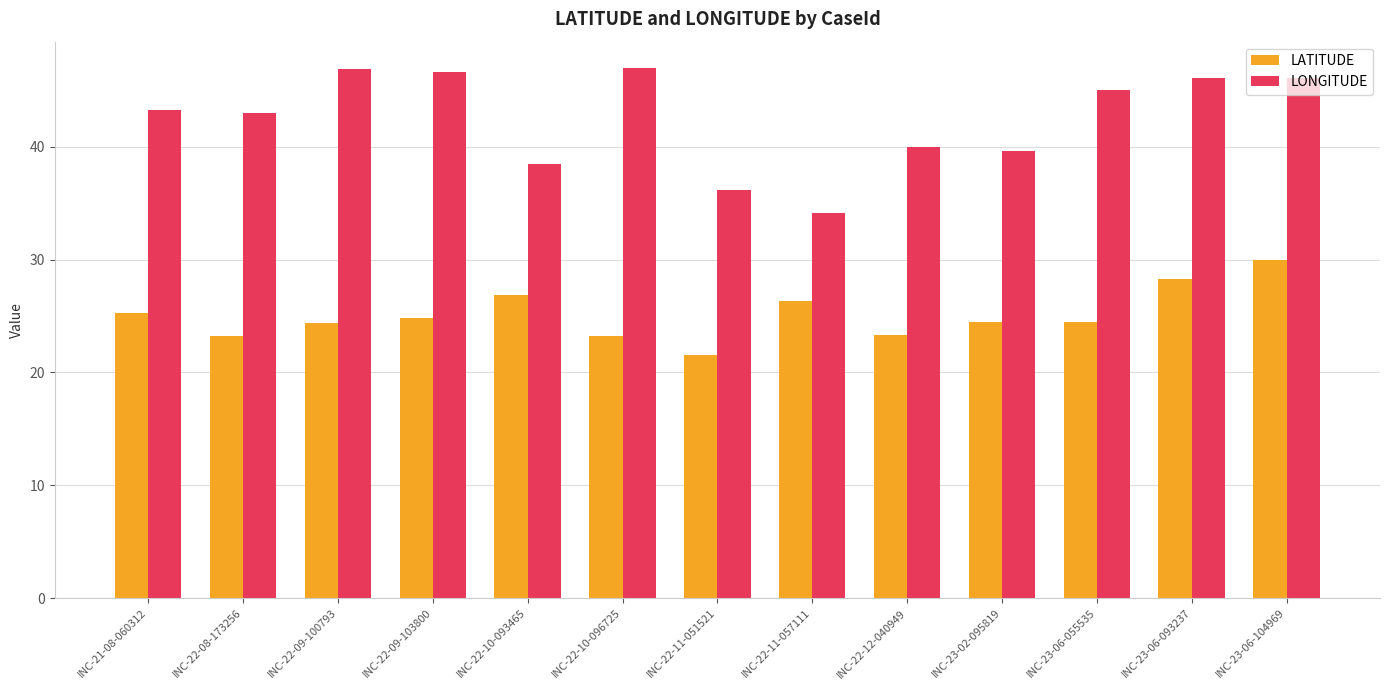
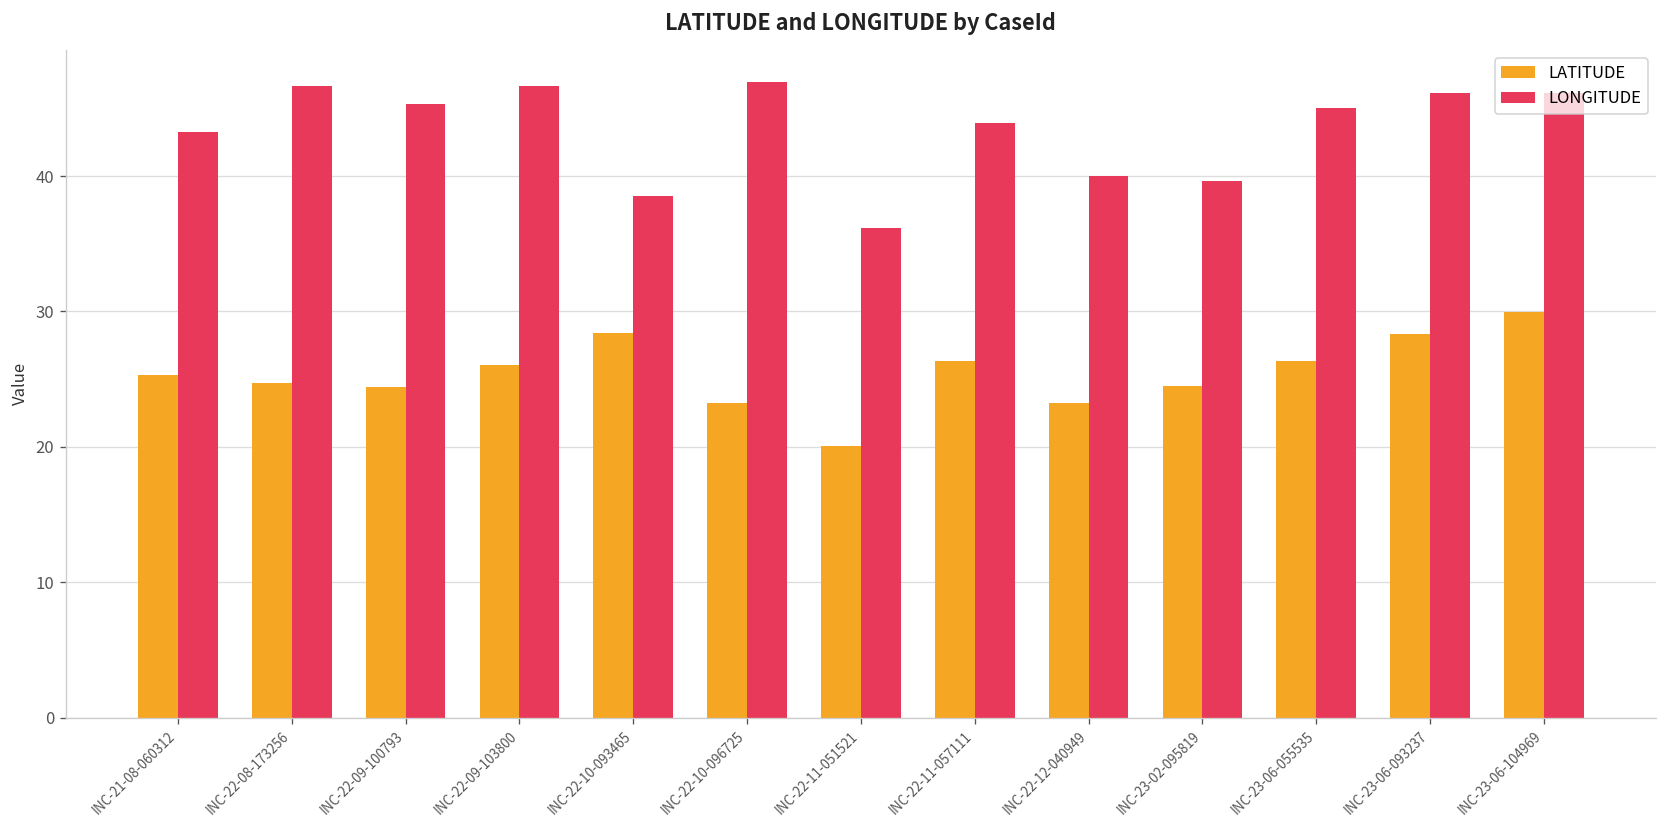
  {
    "LATITUDE": {
      "INC-21-08-060312": 25.3,
-     "INC-22-08-173256": 23.2,
+     "INC-22-08-173256": 24.7,
      "INC-22-09-100793": 24.4,
-     "INC-22-09-103800": 24.8,
-     "INC-22-10-093465": 26.8,
+     "INC-22-09-103800": 26.0,
+     "INC-22-10-093465": 28.4,
      "INC-22-10-096725": 23.3,
-     "INC-22-11-051521": 21.6,
+     "INC-22-11-051521": 20.1,
      "INC-22-11-057111": 26.4,
      "INC-22-12-040949": 23.3,
      "INC-23-02-095819": 24.5,
-     "INC-23-06-055535": 24.5,
+     "INC-23-06-055535": 26.3,
      "INC-23-06-093237": 28.3,
      "INC-23-06-104969": 30.0
    },
    "LONGITUDE": {
      "INC-21-08-060312": 43.2,
-     "INC-22-08-173256": 43.0,
-     "INC-22-09-100793": 46.8,
+     "INC-22-08-173256": 46.7,
+     "INC-22-09-100793": 45.3,
      "INC-22-09-103800": 46.7,
      "INC-22-10-093465": 38.5,
      "INC-22-10-096725": 47.0,
      "INC-22-11-051521": 36.1,
-     "INC-22-11-057111": 34.1,
+     "INC-22-11-057111": 43.9,
      "INC-22-12-040949": 40.0,
      "INC-23-02-095819": 39.6,
      "INC-23-06-055535": 45.0,
      "INC-23-06-093237": 46.1
    }
  }
